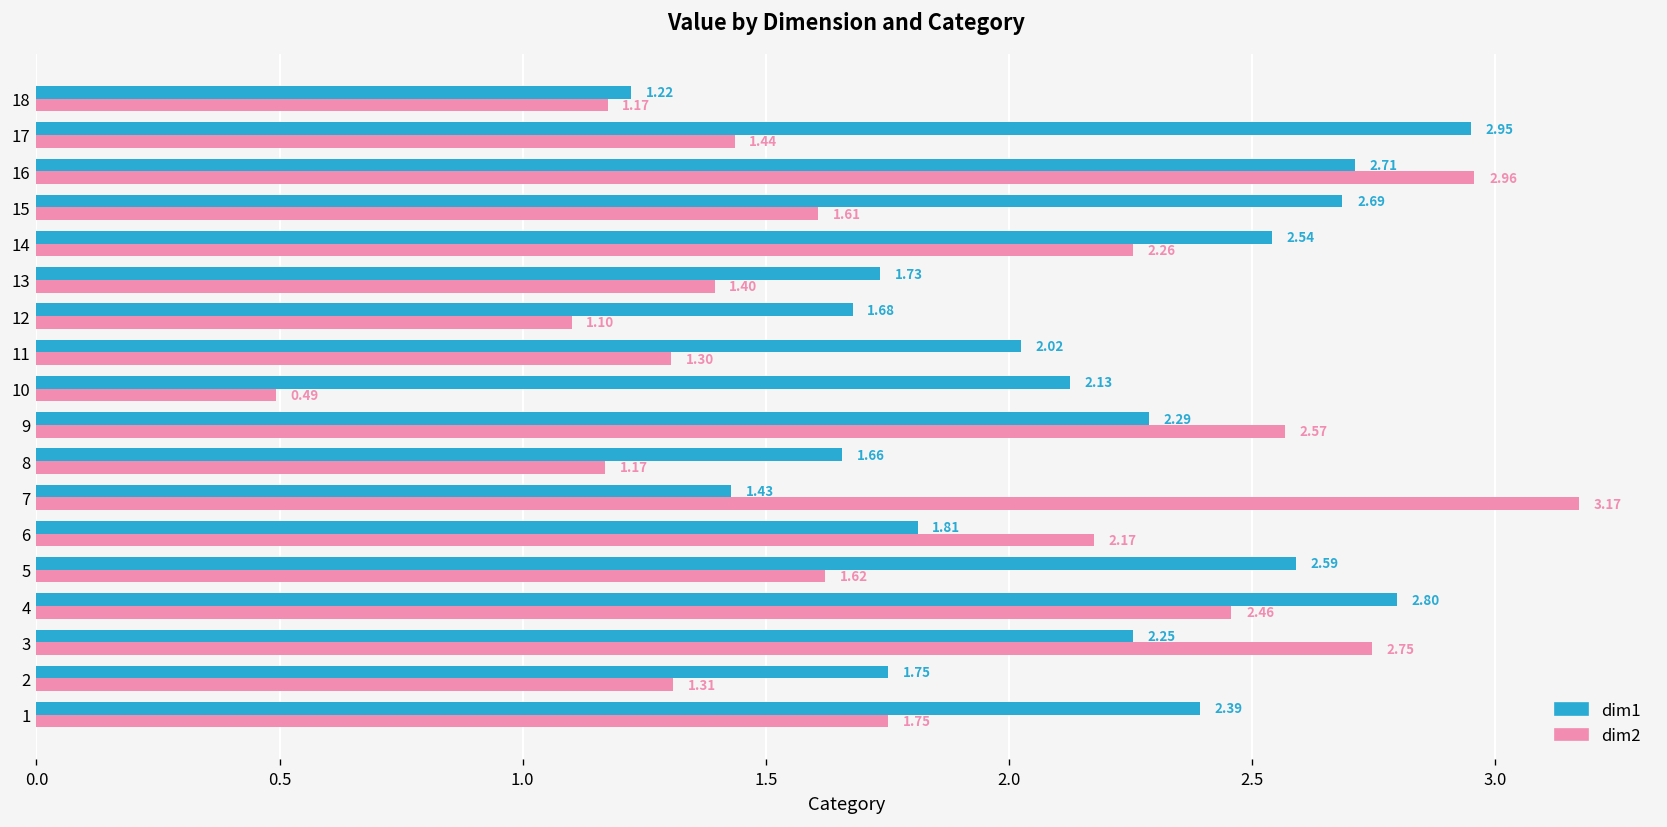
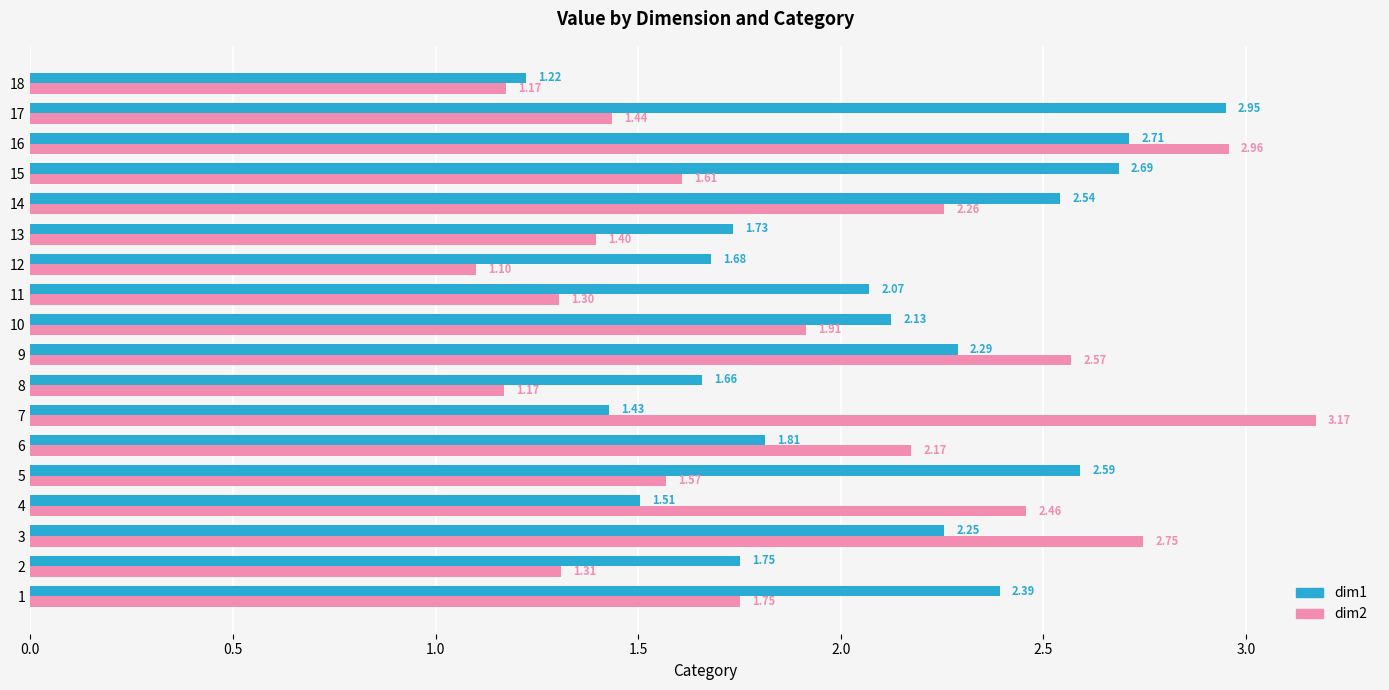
  {
    "dim1": {
      "18": 1.22,
      "17": 2.95,
      "16": 2.71,
      "15": 2.69,
      "14": 2.54,
      "13": 1.73,
      "12": 1.68,
-     "11": 2.02,
+     "11": 2.07,
      "10": 2.13,
      "9": 2.29,
      "8": 1.66,
      "7": 1.43,
      "6": 1.81,
      "5": 2.59,
-     "4": 2.80,
+     "4": 1.51,
      "3": 2.25,
      "2": 1.75,
      "1": 2.39
    },
    "dim2": {
      "18": 1.17,
      "17": 1.44,
      "16": 2.96,
      "15": 1.61,
      "14": 2.26,
      "13": 1.40,
      "12": 1.10,
      "11": 1.30,
-     "10": 0.49,
+     "10": 1.91,
      "9": 2.57,
      "8": 1.17,
      "7": 3.17,
      "6": 2.17,
-     "5": 1.62,
+     "5": 1.57,
      "4": 2.46,
      "3": 2.75,
      "2": 1.31,
      "1": 1.75
    }
  }
